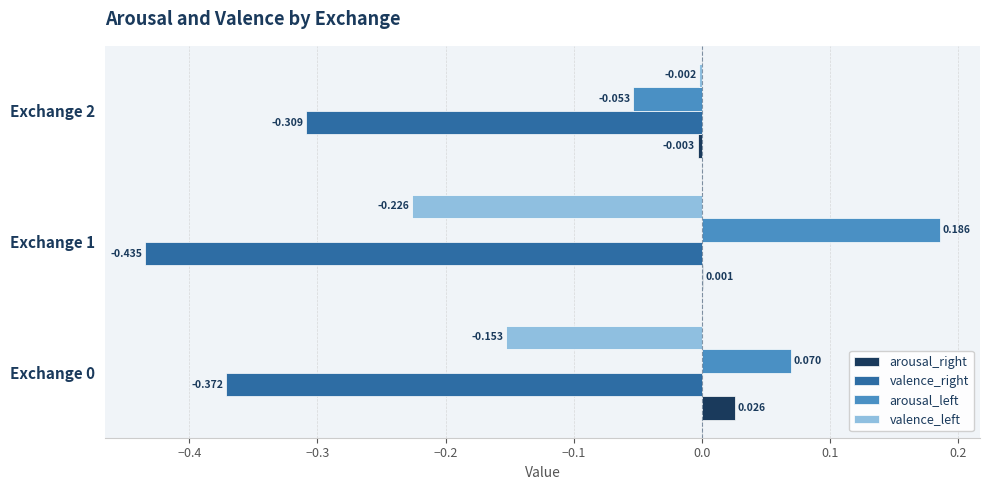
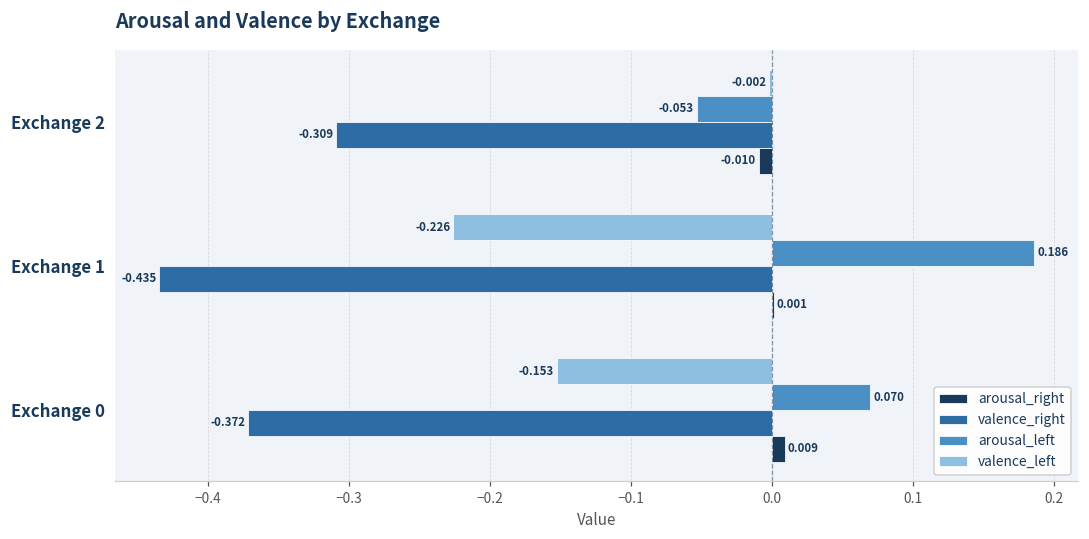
  {
    "arousal_right": {
-     "Exchange 2": -0.003,
+     "Exchange 2": -0.010,
      "Exchange 1": 0.001,
-     "Exchange 0": 0.026
+     "Exchange 0": 0.009
    },
    "valence_left": {
      "Exchange 2": -0.002,
      "Exchange 1": -0.226,
      "Exchange 0": -0.153
    }
  }
